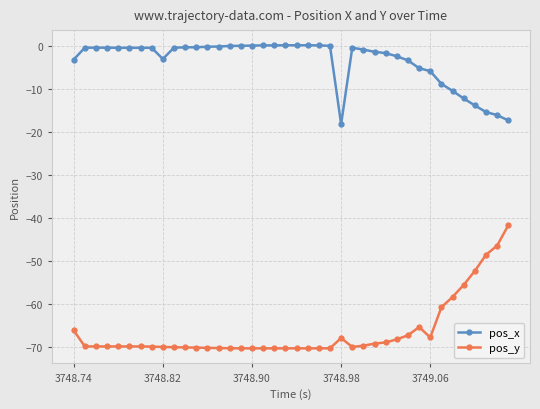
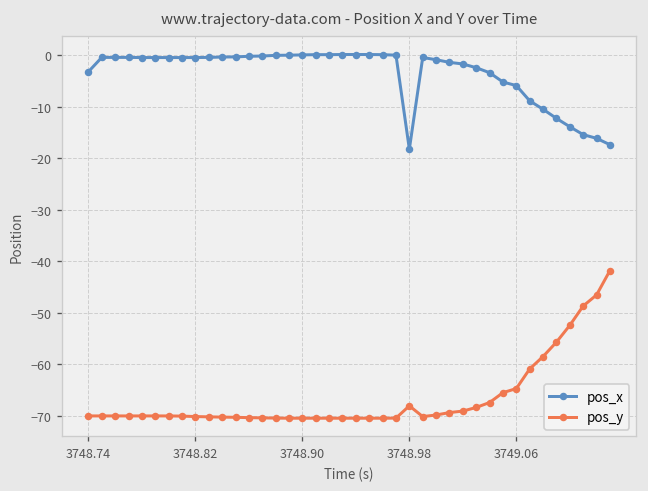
  {
    "pos_x": {
      "3748.74": -3,
-     "3748.82": -3,
+     "3748.82": -1,
      "3748.90": 0,
      "3748.98": -18,
      "3749.06": -6
    },
    "pos_y": {
-     "3748.74": -66,
+     "3748.74": -70,
      "3748.82": -70,
      "3748.90": -70,
      "3748.98": -68,
-     "3749.06": -68
+     "3749.06": -65
    }
  }
